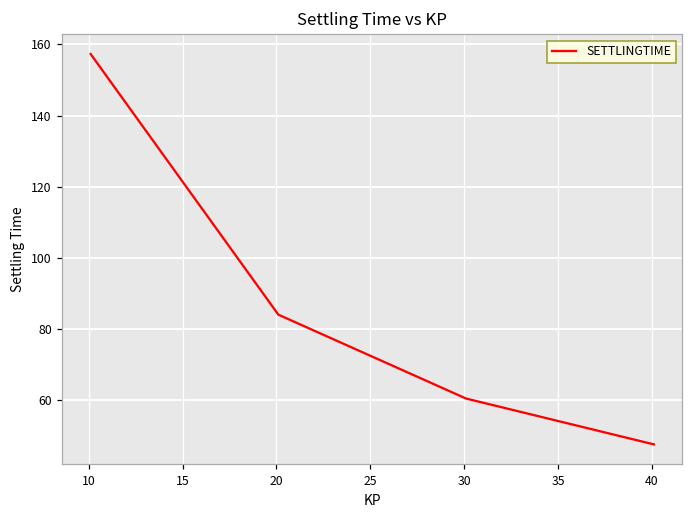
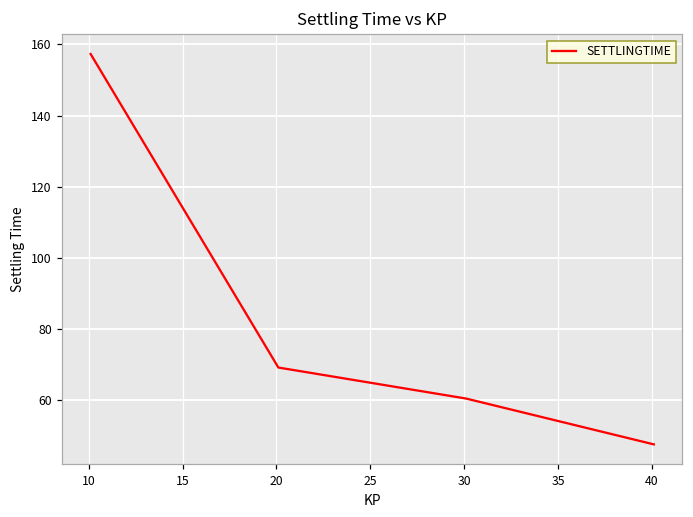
  {
    "10": 157,
-   "20": 84,
+   "20": 69,
    "30": 60,
    "40": 48
  }
